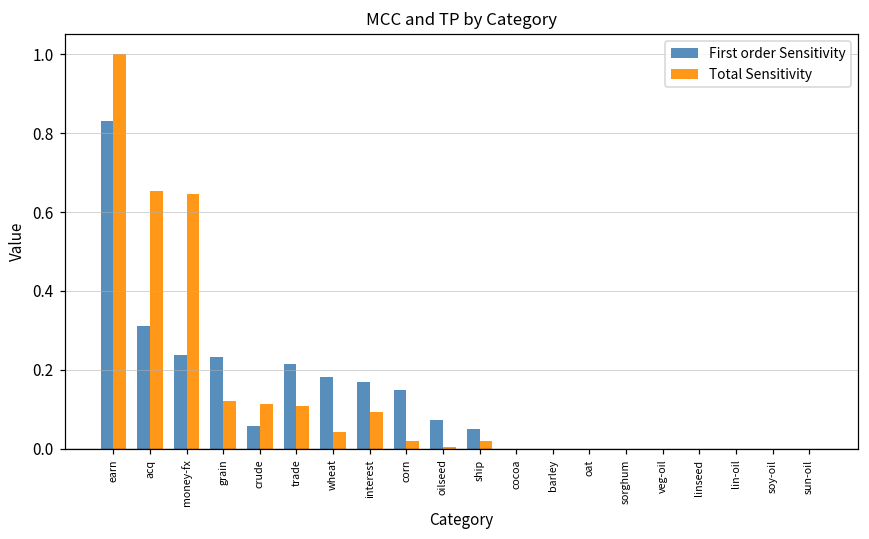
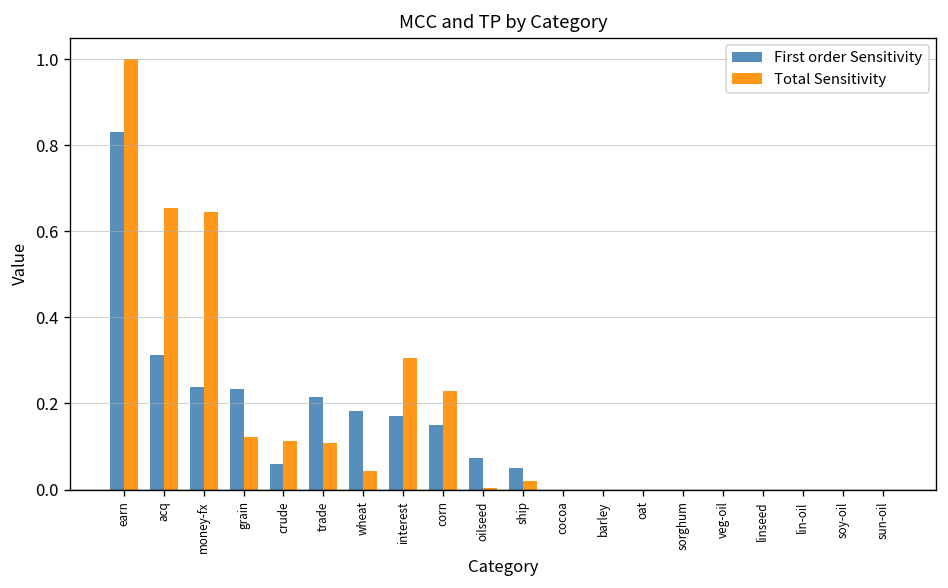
  {
    "First order Sensitivity": {
      "earn": 0.83,
      "acq": 0.31,
      "money-fx": 0.24,
      "grain": 0.23,
      "crude": 0.06,
      "trade": 0.21,
      "wheat": 0.18,
      "interest": 0.17,
      "corn": 0.15,
      "oilseed": 0.07,
      "ship": 0.05,
      "cocoa": 0.00,
      "barley": 0.00,
      "oat": 0.00,
      "sorghum": 0.00,
      "veg-oil": 0.00,
      "linseed": 0.00,
      "lin-oil": 0.00,
      "soy-oil": 0.00,
      "sun-oil": 0.00
    },
    "Total Sensitivity": {
      "earn": 1.00,
      "acq": 0.65,
      "money-fx": 0.64,
      "grain": 0.12,
      "crude": 0.11,
      "trade": 0.11,
      "wheat": 0.04,
-     "interest": 0.09,
-     "corn": 0.02,
+     "interest": 0.31,
+     "corn": 0.23,
      "ship": 0.02,
      "cocoa": 0.00,
      "barley": 0.00,
      "oat": 0.00,
      "sorghum": 0.00,
      "veg-oil": 0.00,
      "linseed": 0.00,
      "lin-oil": 0.00,
      "soy-oil": 0.00,
      "sun-oil": 0.00
    }
  }
